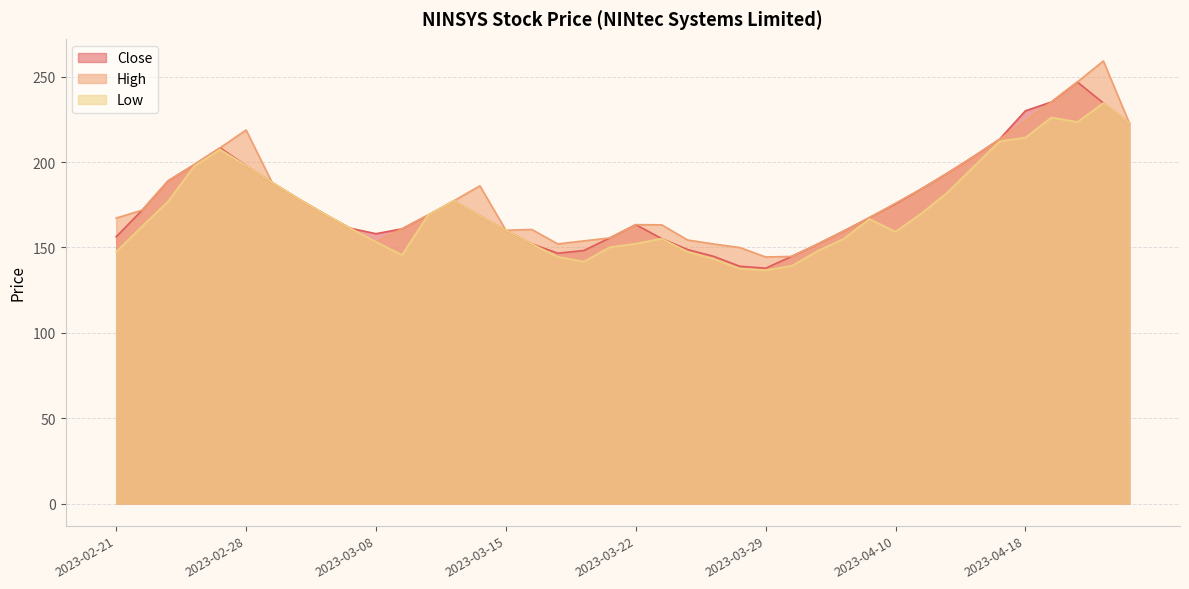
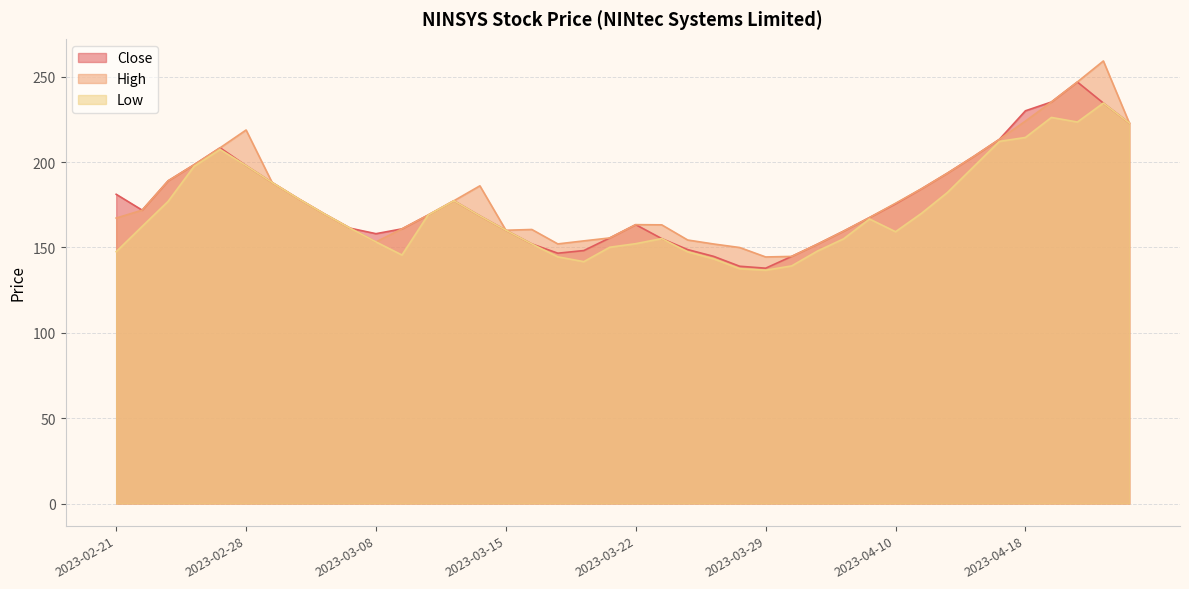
  {
    "Close": {
-     "2023-02-21": 156,
+     "2023-02-21": 181,
      "2023-03-08": 158,
      "2023-04-18": 230
    }
  }
